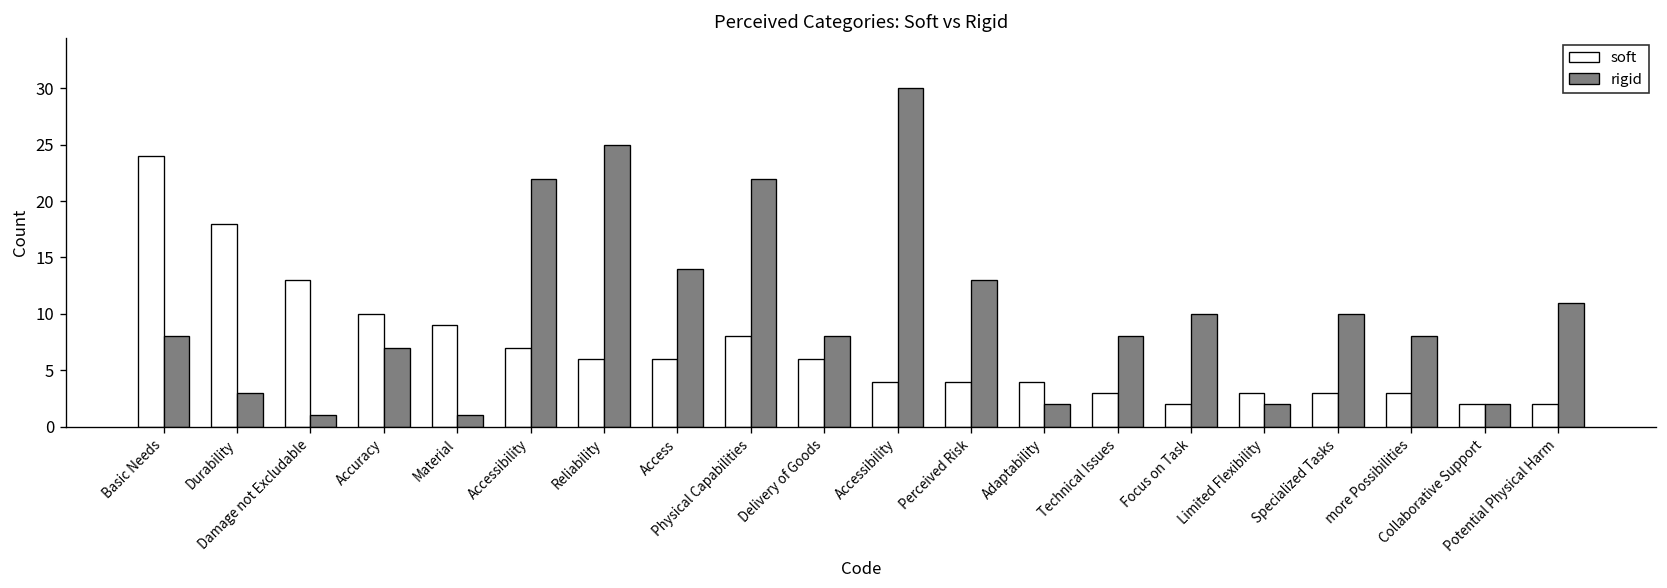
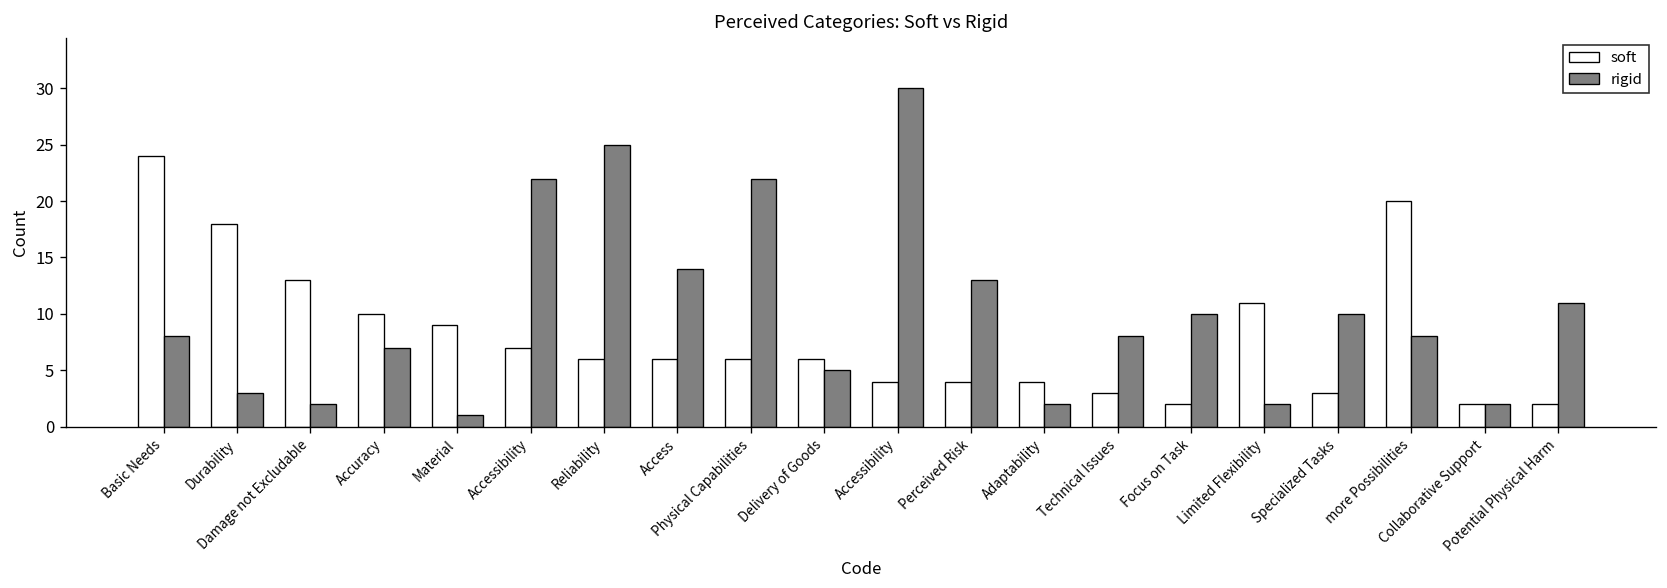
  {
    "soft": {
      "Basic Needs": 24,
      "Durability": 18,
      "Damage not Excludable": 13,
      "Accuracy": 10,
      "Material": 9,
      "Reliability": 6,
      "Access": 6,
-     "Physical Capabilities": 8,
+     "Physical Capabilities": 6,
      "Delivery of Goods": 6,
      "Perceived Risk": 4,
      "Adaptability": 4,
      "Technical Issues": 3,
      "Focus on Task": 2,
-     "Limited Flexibility": 3,
+     "Limited Flexibility": 11,
      "Specialized Tasks": 3,
-     "more Possibilities": 3,
+     "more Possibilities": 20,
      "Collaborative Support": 2,
      "Potential Physical Harm": 2
    },
    "rigid": {
      "Basic Needs": 8,
      "Durability": 3,
-     "Damage not Excludable": 1,
+     "Damage not Excludable": 2,
      "Accuracy": 7,
      "Material": 1,
      "Reliability": 25,
      "Access": 14,
      "Physical Capabilities": 22,
-     "Delivery of Goods": 8,
+     "Delivery of Goods": 5,
      "Perceived Risk": 13,
      "Adaptability": 2,
      "Technical Issues": 8,
      "Focus on Task": 10,
      "Limited Flexibility": 2,
      "Specialized Tasks": 10,
      "more Possibilities": 8,
      "Collaborative Support": 2,
      "Potential Physical Harm": 11
    }
  }
